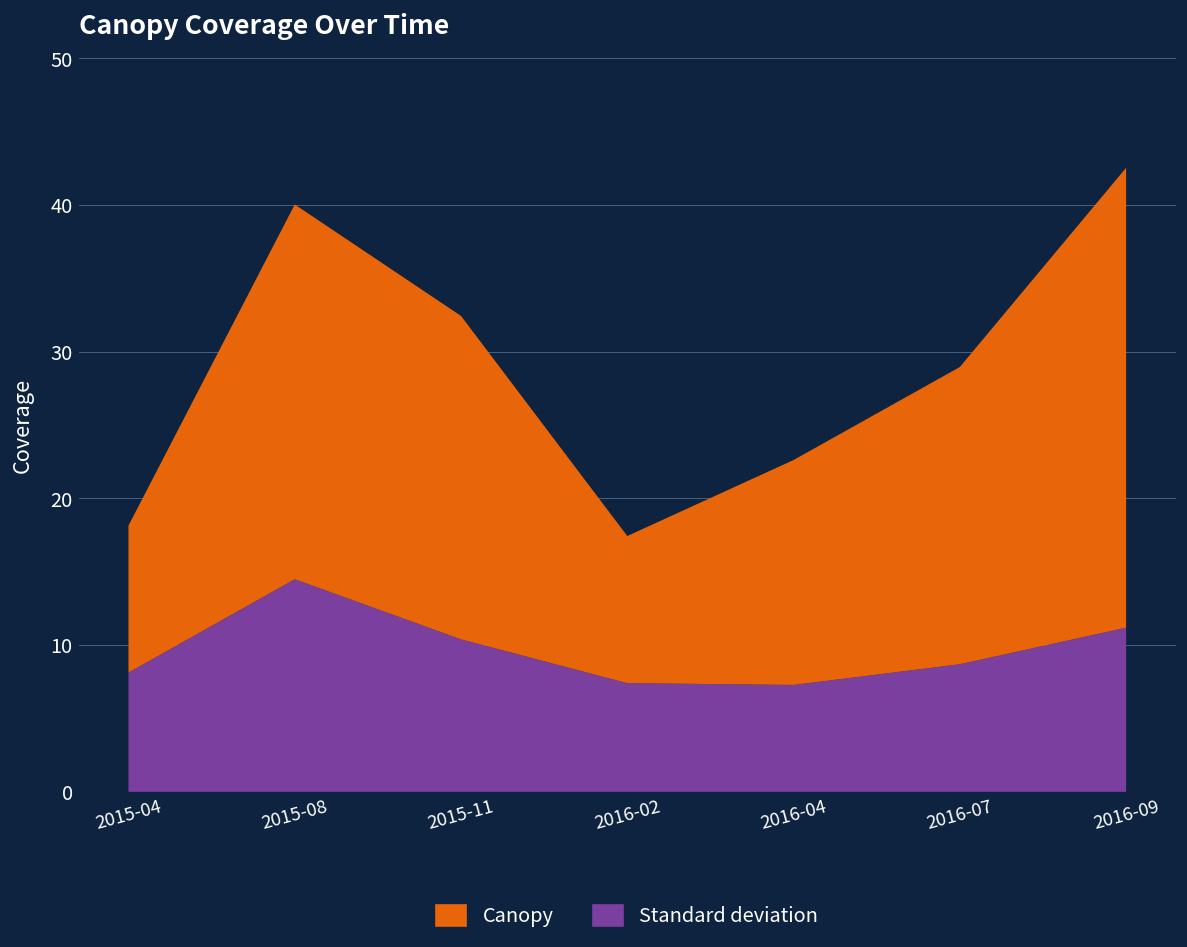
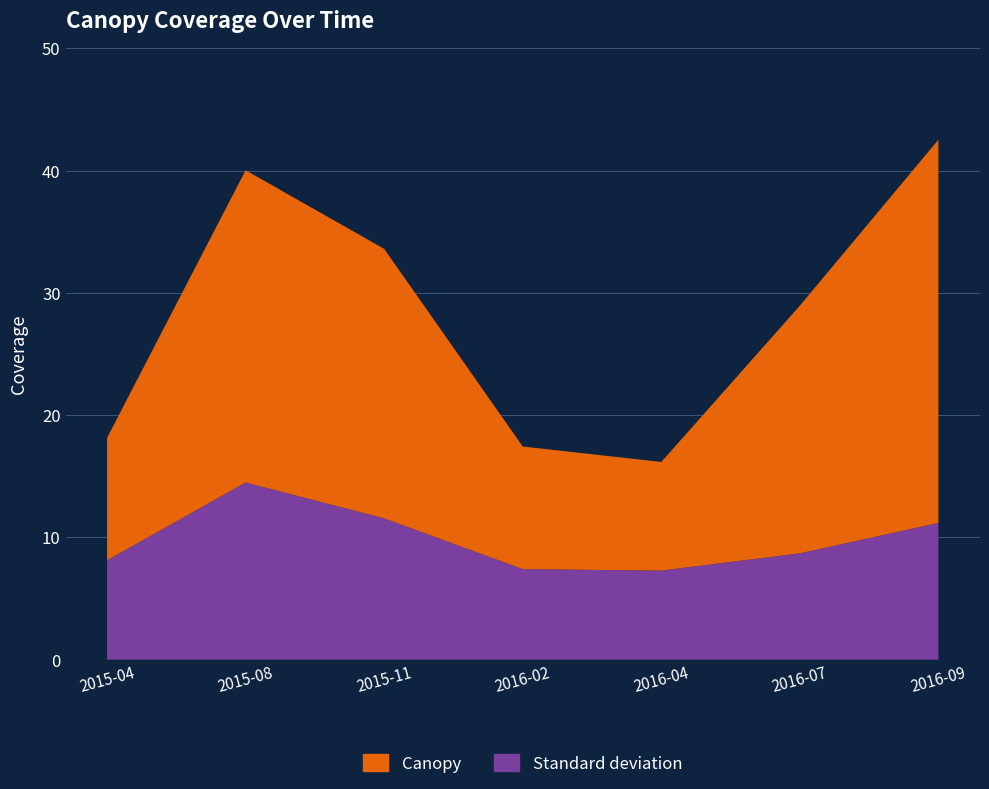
  {
    "Standard deviation": {
-     "2015-11": 10.4
+     "2015-11": 11.6
    },
    "Canopy": {
      "2015-04": 10.0,
      "2015-08": 25.5,
      "2015-11": 22.0,
      "2016-02": 10.0,
-     "2016-04": 15.3,
+     "2016-04": 8.9,
      "2016-07": 20.3,
      "2016-09": 31.4
    }
  }
